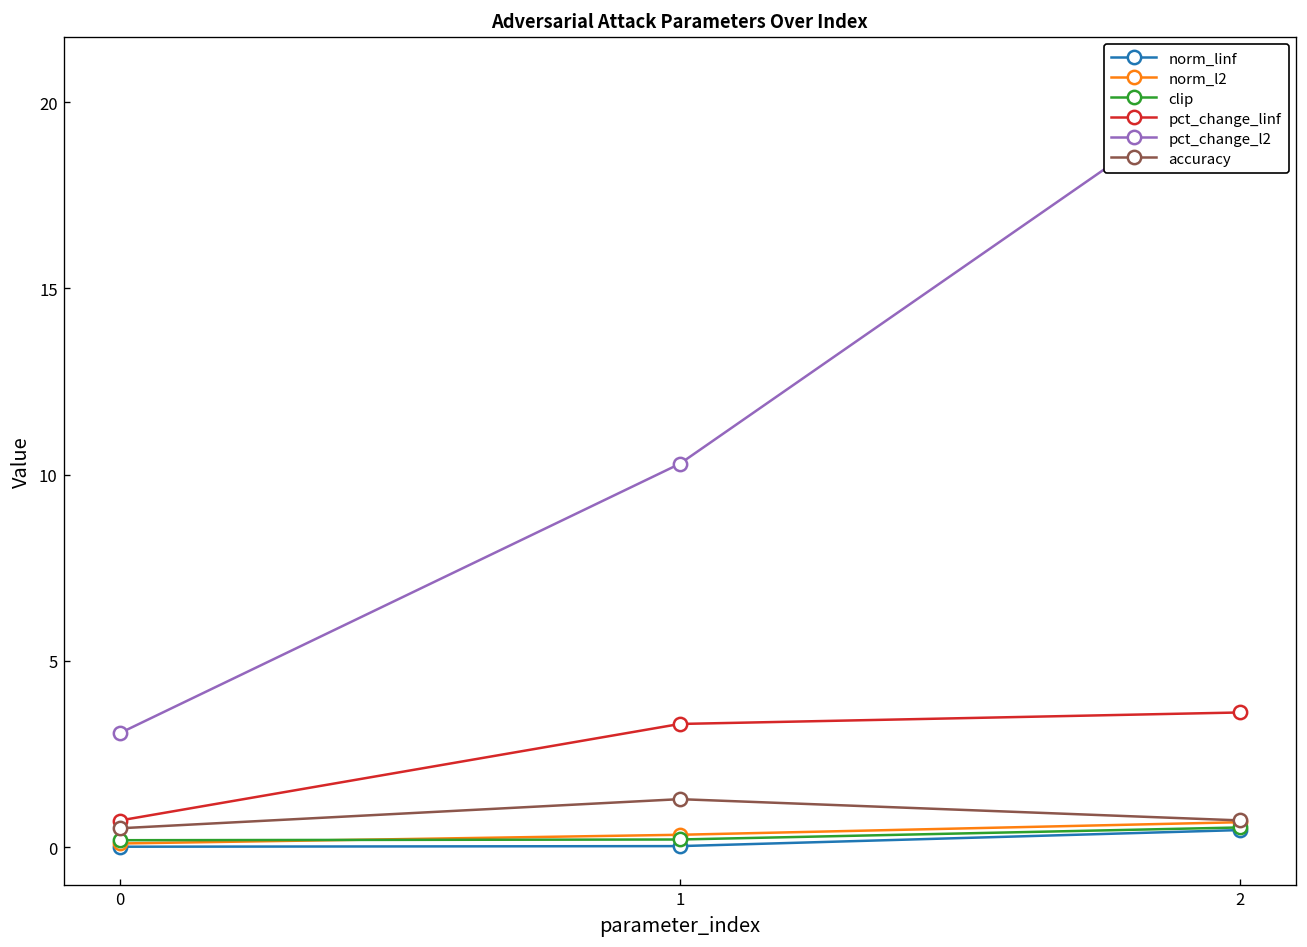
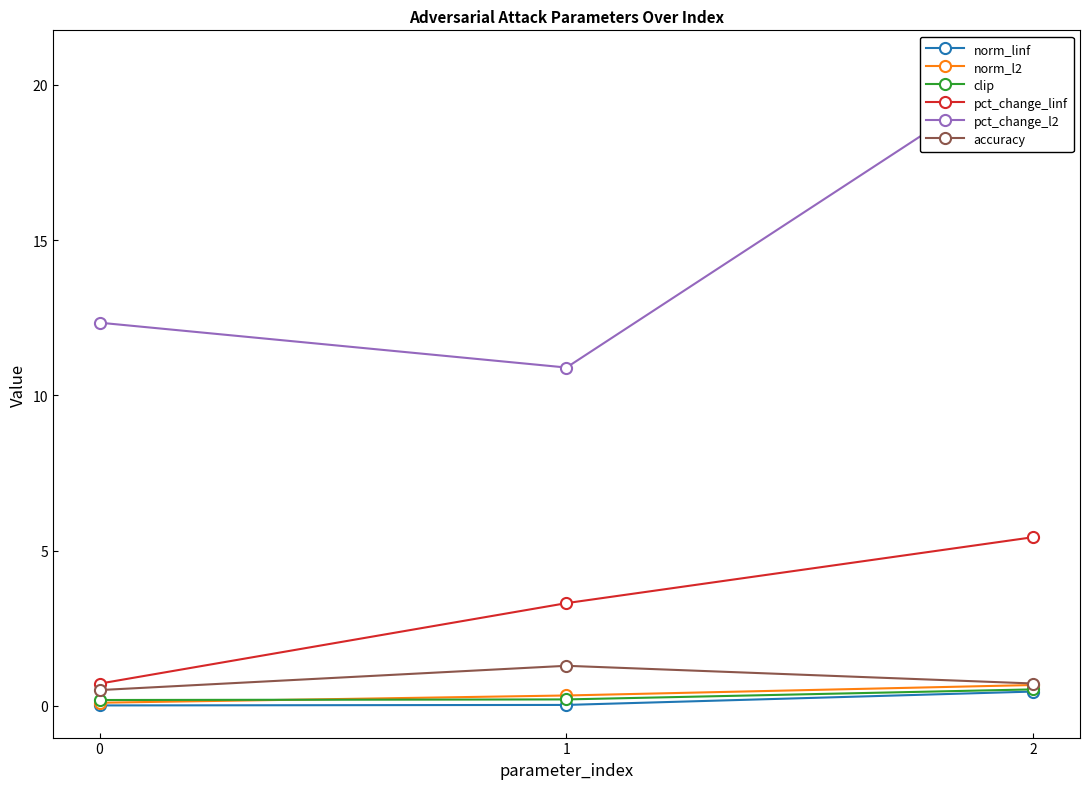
  {
    "norm_linf": {
      "0": 0.0,
      "1": 0.0
    },
    "norm_l2": {
      "0": 0.1,
      "1": 0.3
    },
    "clip": {
      "0": 0.2,
      "1": 0.2
    },
    "pct_change_linf": {
      "0": 0.7,
      "1": 3.3,
-     "2": 3.6
+     "2": 5.4
    },
    "pct_change_l2": {
-     "0": 3.1,
-     "1": 10.3
+     "0": 12.3,
+     "1": 10.9
    },
    "accuracy": {
      "0": 0.5,
      "1": 1.3
    }
  }
